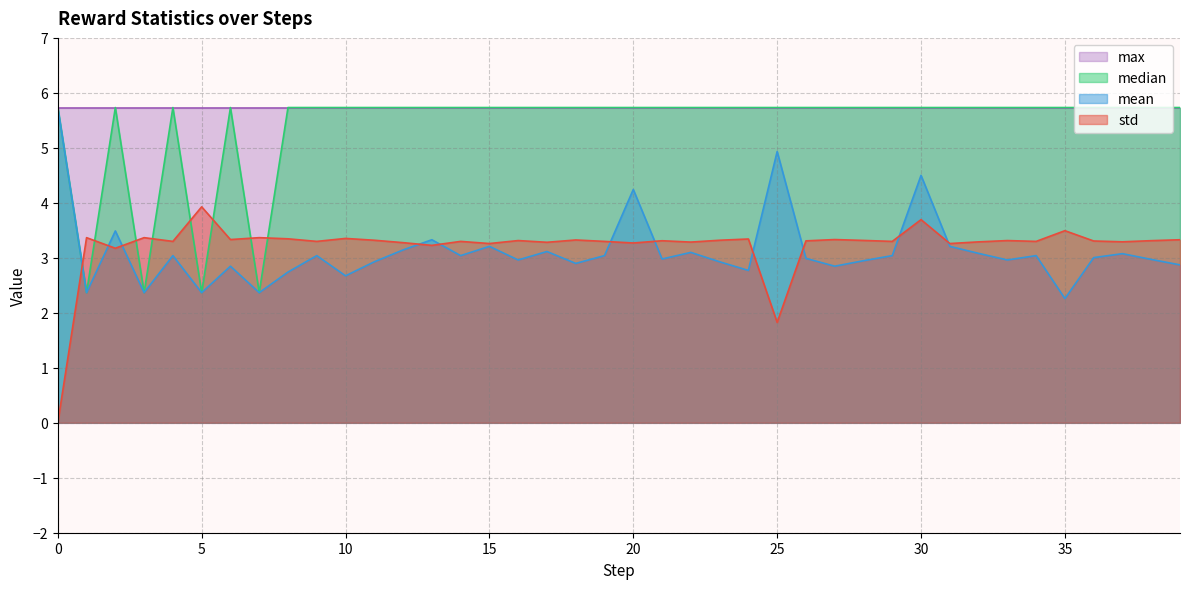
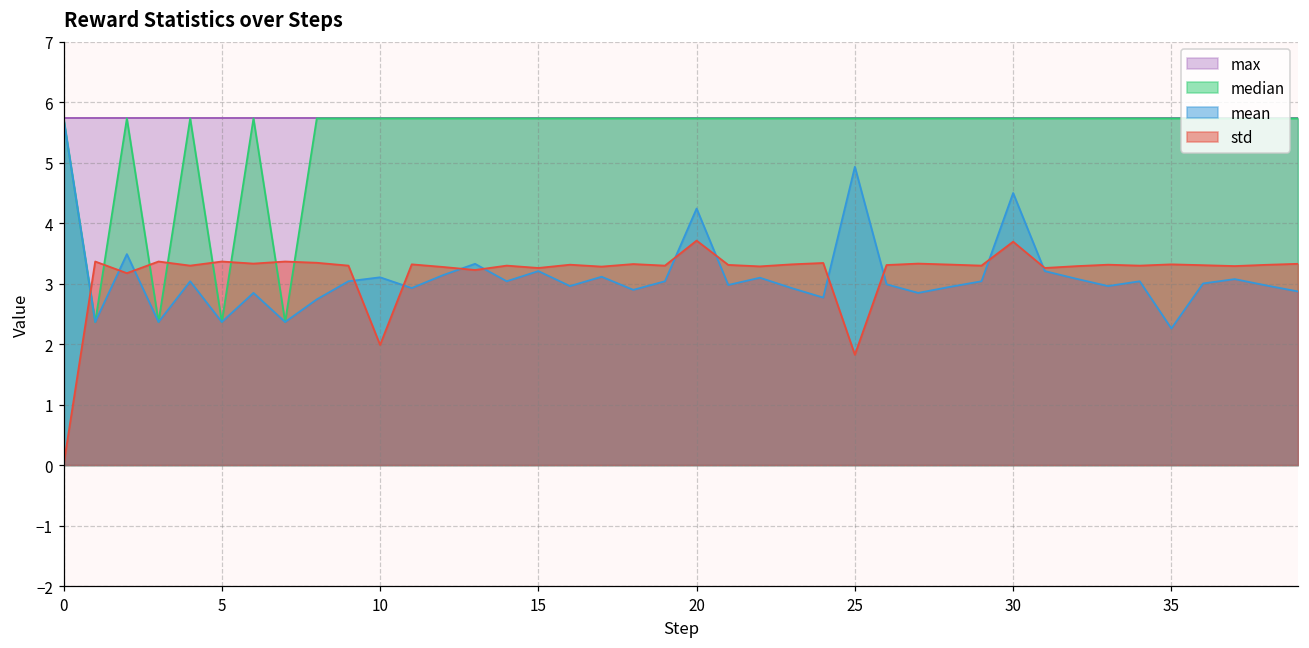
  {
    "max": {
      "5": 5.7
    },
    "mean": {
-     "10": 2.7,
+     "10": 3.1,
      "15": 3.2,
      "20": 4.2,
      "25": 4.9,
      "30": 4.5,
      "35": 2.3
    },
    "std": {
      "0": 0.0,
-     "5": 3.9,
-     "10": 3.4,
+     "5": 3.4,
+     "10": 2.0,
      "15": 3.3,
-     "20": 3.3,
+     "20": 3.7,
      "25": 1.8,
      "30": 3.7,
-     "35": 3.5
+     "35": 3.3
    }
  }
